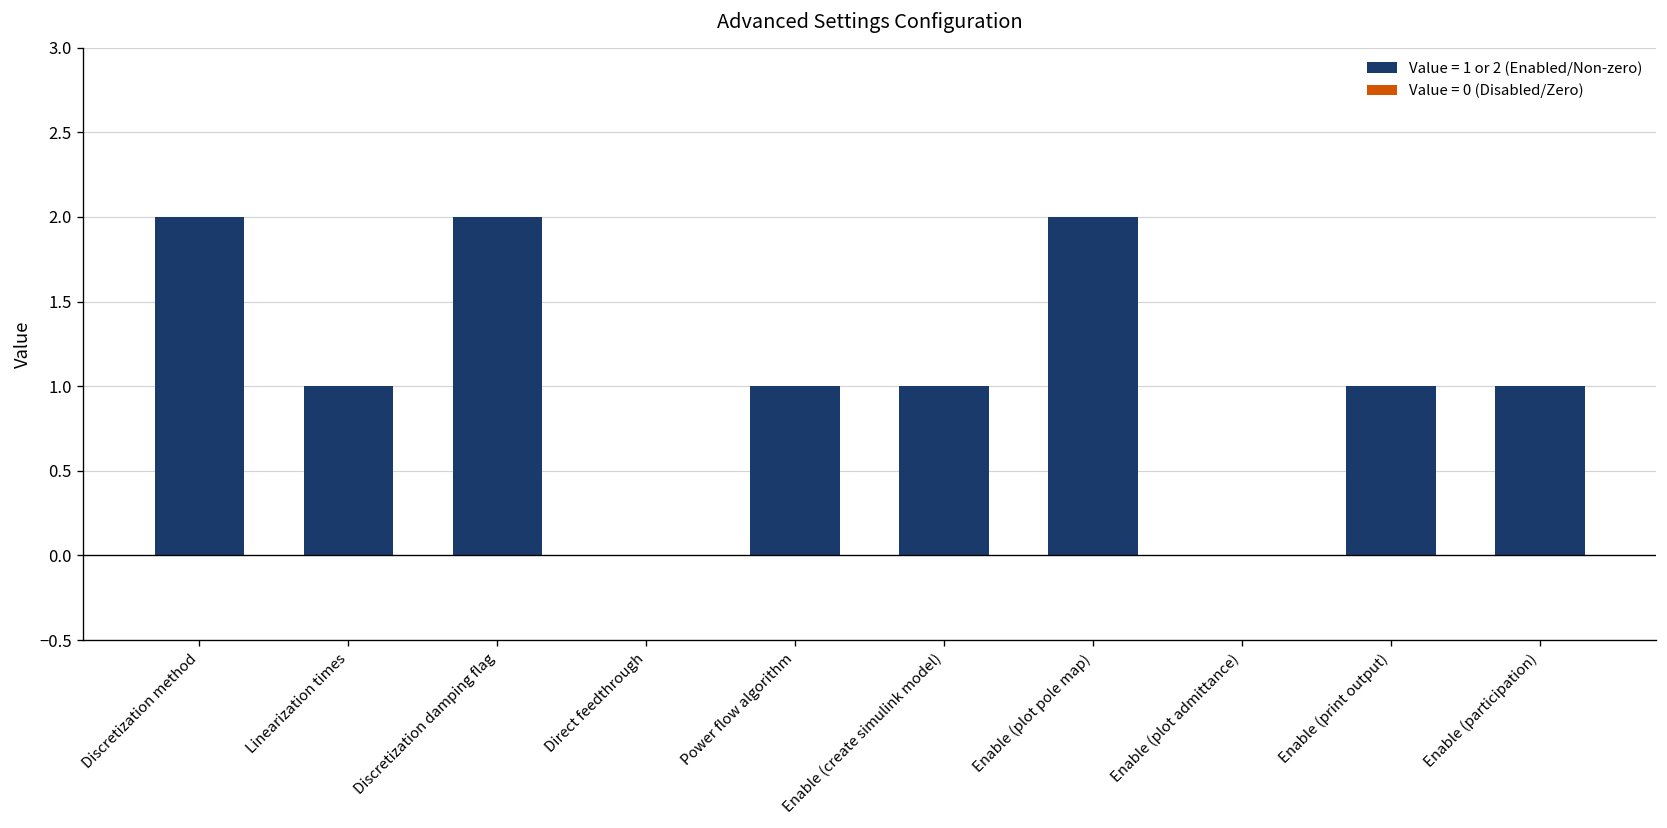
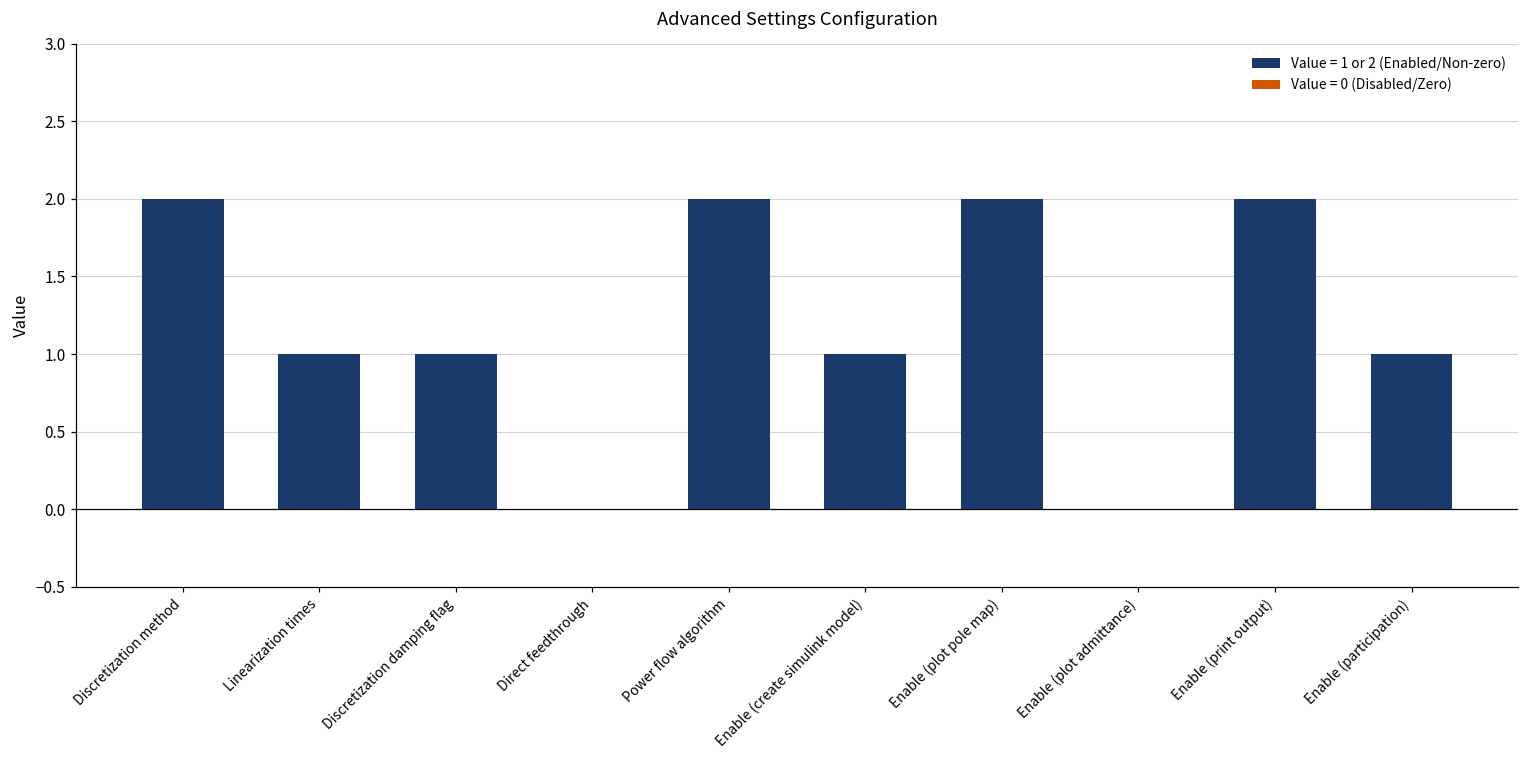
  {
    "Discretization method": 2,
    "Linearization times": 1,
-   "Discretization damping flag": 2,
+   "Discretization damping flag": 1,
    "Direct feedthrough": 0,
-   "Power flow algorithm": 1,
+   "Power flow algorithm": 2,
    "Enable (create simulink model)": 1,
    "Enable (plot pole map)": 2,
    "Enable (plot admittance)": 0,
-   "Enable (print output)": 1,
+   "Enable (print output)": 2,
    "Enable (participation)": 1
  }
